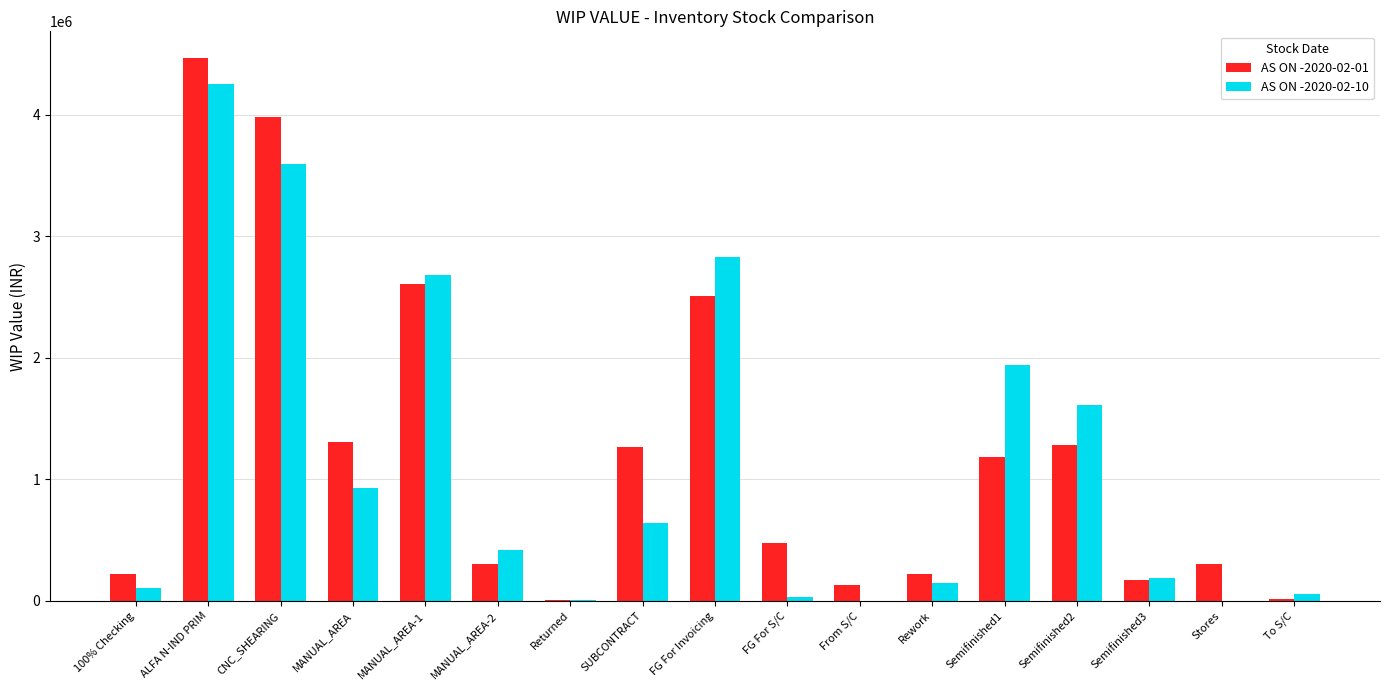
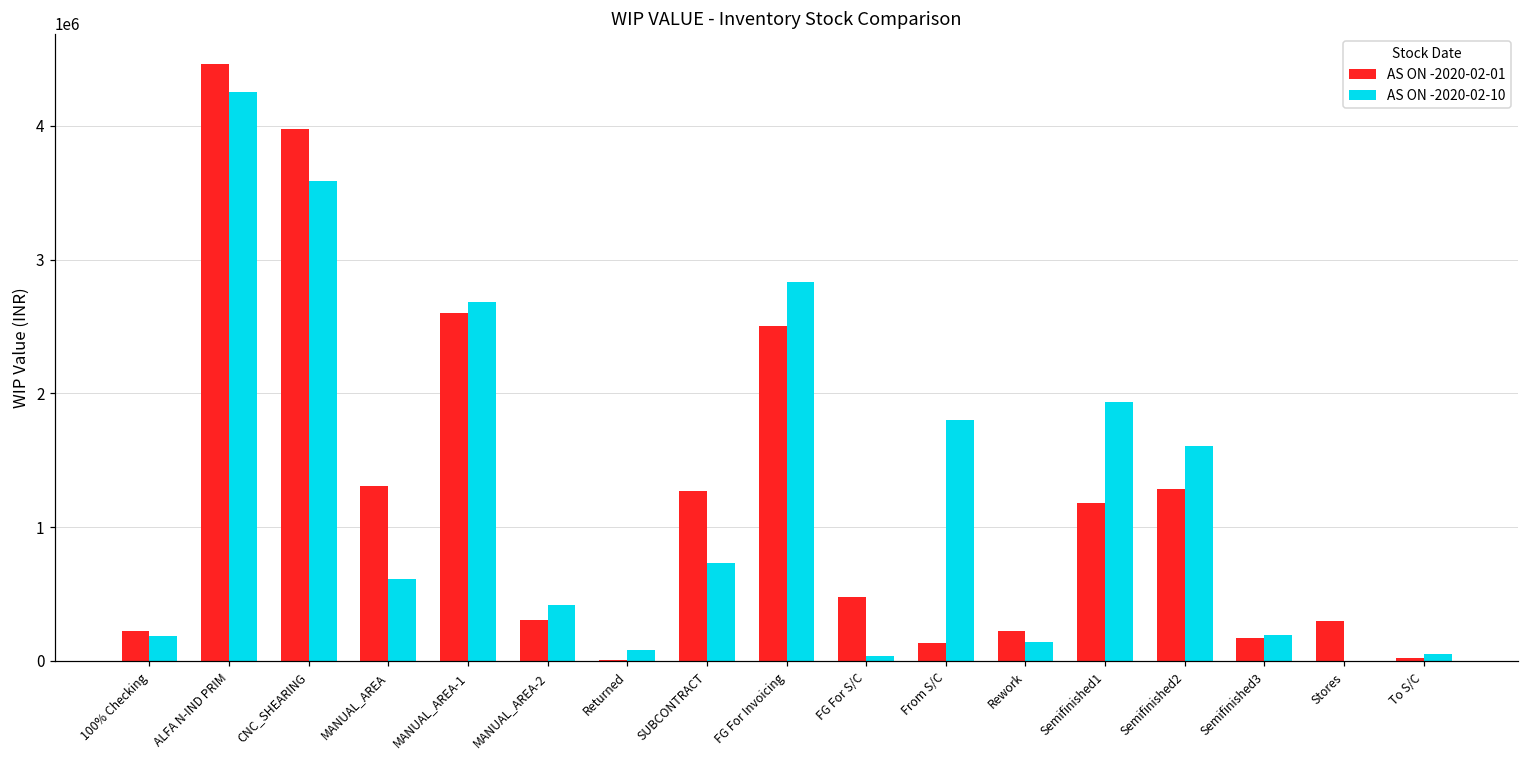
  {
    "AS ON -2020-02-01": {
      "100% Checking": 220000,
      "ALFA N-IND PRIM": 4460000,
      "CNC_SHEARING": 3980000,
      "MANUAL_AREA": 1310000,
      "MANUAL_AREA-1": 2600000,
      "MANUAL_AREA-2": 310000,
      "SUBCONTRACT": 1270000,
      "FG For Invoicing": 2510000,
      "FG For S/C": 480000,
      "From S/C": 130000,
      "Rework": 220000,
      "Semifinished1": 1180000,
      "Semifinished2": 1280000,
      "Semifinished3": 170000,
      "Stores": 300000
    },
    "AS ON -2020-02-10": {
-     "100% Checking": 110000,
+     "100% Checking": 190000,
      "ALFA N-IND PRIM": 4250000,
      "CNC_SHEARING": 3590000,
-     "MANUAL_AREA": 930000,
+     "MANUAL_AREA": 610000,
      "MANUAL_AREA-1": 2680000,
      "MANUAL_AREA-2": 420000,
-     "Returned": 0,
-     "SUBCONTRACT": 640000,
+     "Returned": 80000,
+     "SUBCONTRACT": 730000,
      "FG For Invoicing": 2830000,
      "FG For S/C": 30000,
-     "From S/C": 0,
+     "From S/C": 1800000,
      "Rework": 140000,
      "Semifinished1": 1940000,
      "Semifinished2": 1610000,
      "Semifinished3": 190000,
      "Stores": 0,
      "To S/C": 50000
    }
  }
